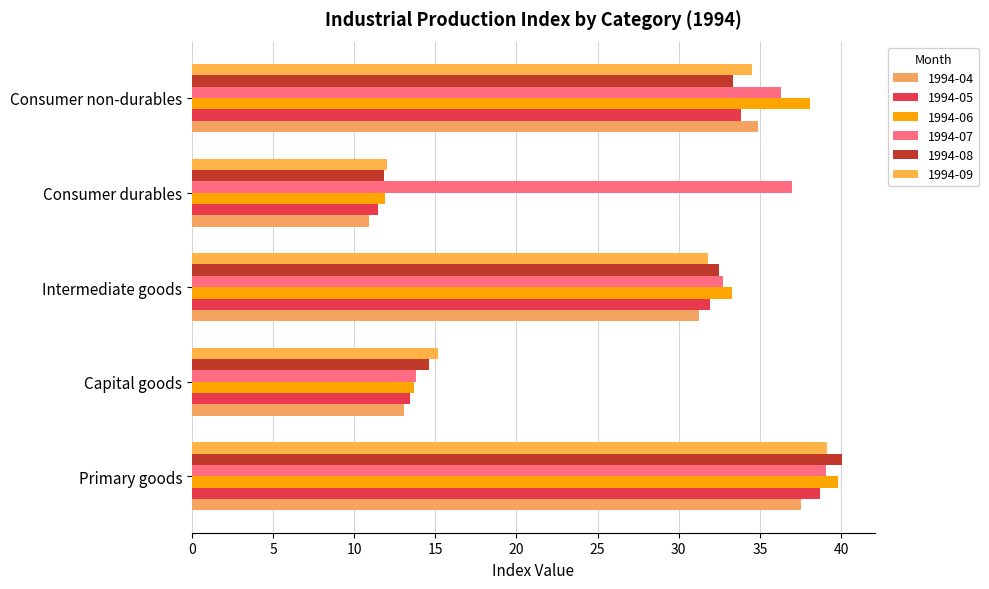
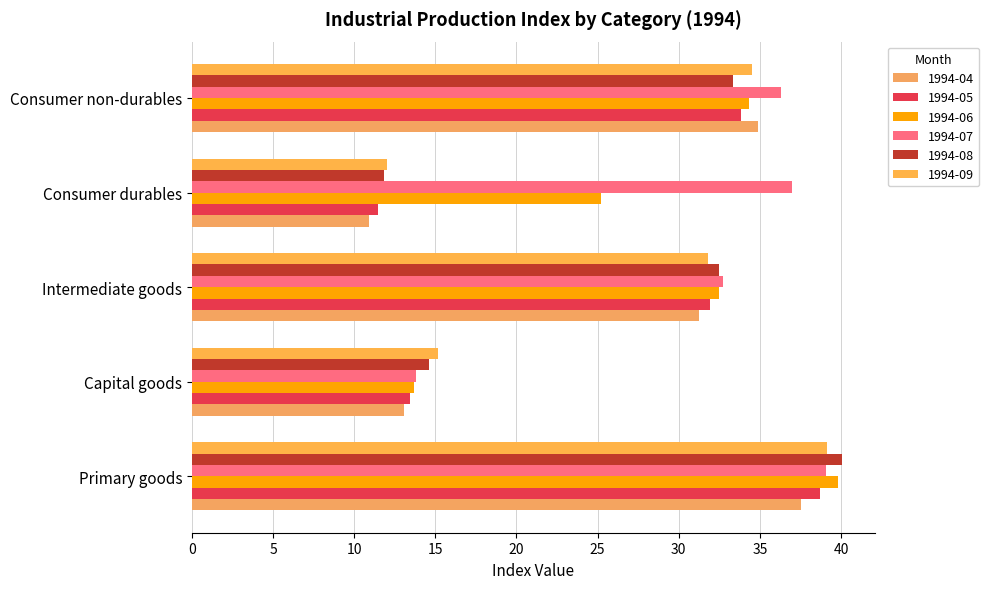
  {
    "1994-06": {
-     "Consumer non-durables": 38.1,
-     "Consumer durables": 11.9,
-     "Intermediate goods": 33.3,
+     "Consumer non-durables": 34.3,
+     "Consumer durables": 25.2,
+     "Intermediate goods": 32.5,
      "Capital goods": 13.7,
      "Primary goods": 39.8
    },
    "1994-07": {
      "Consumer non-durables": 36.3,
      "Consumer durables": 37.0,
      "Intermediate goods": 32.7,
      "Capital goods": 13.8,
      "Primary goods": 39.1
    }
  }
